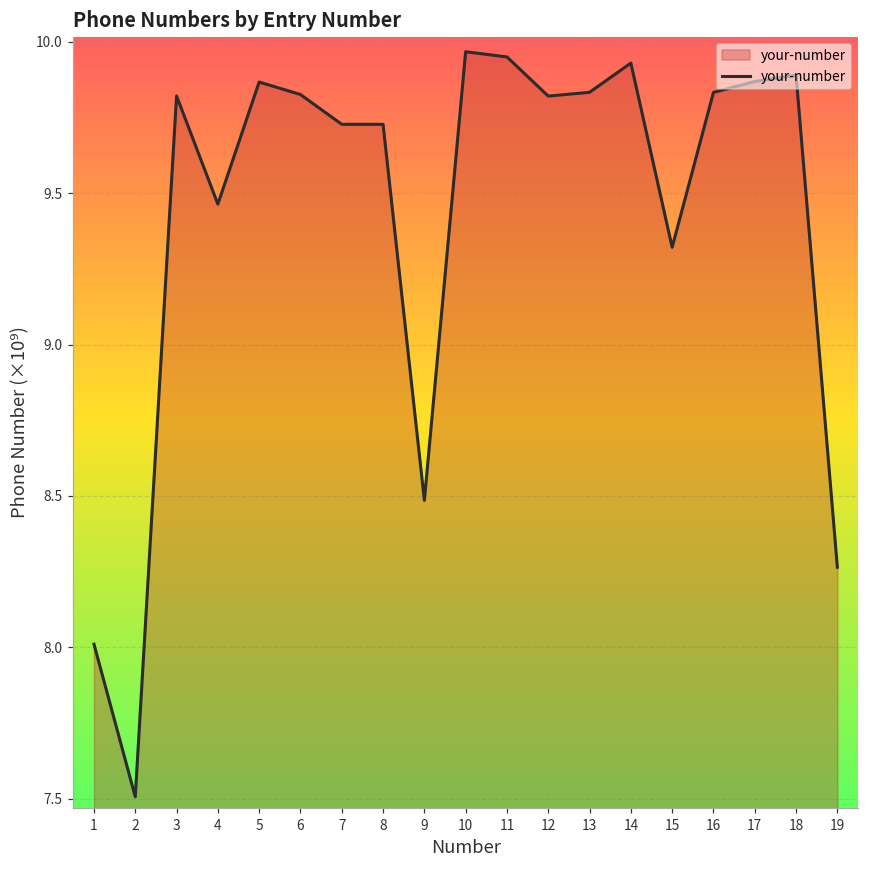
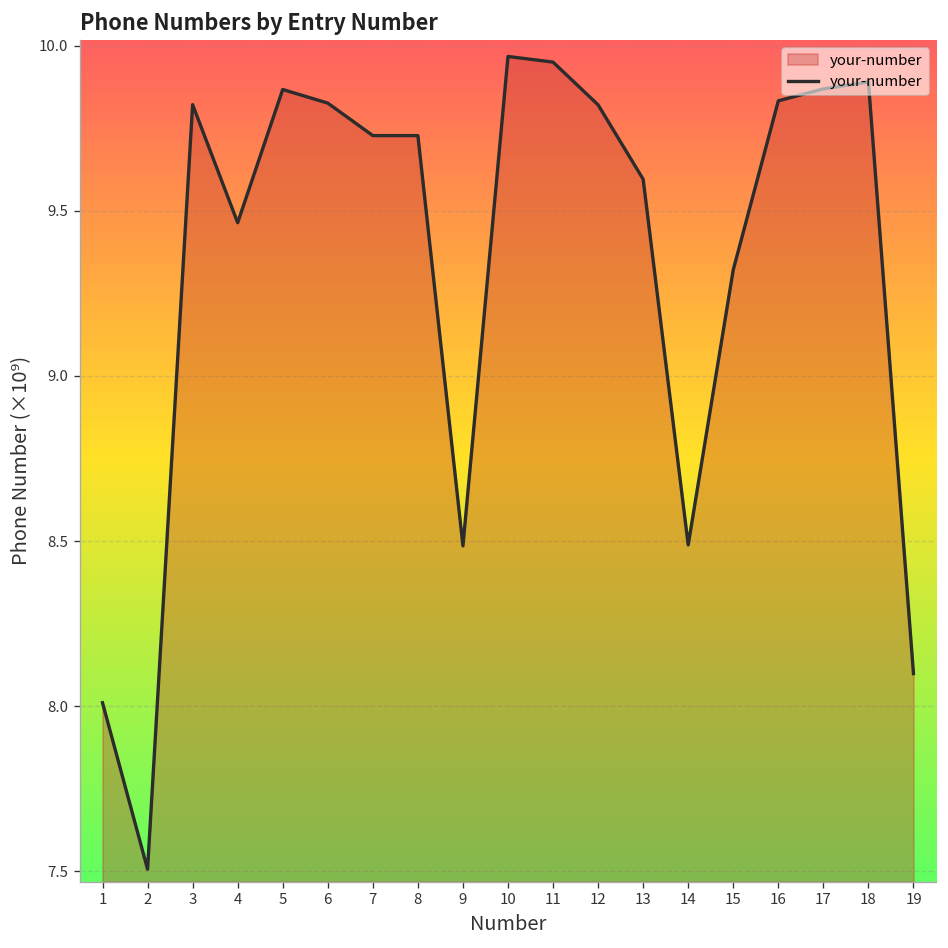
  {
    "1": 8.01,
    "2": 7.51,
    "3": 9.82,
    "4": 9.46,
    "5": 9.87,
    "6": 9.83,
    "7": 9.73,
    "8": 9.73,
    "9": 8.49,
    "10": 9.97,
    "11": 9.95,
    "12": 9.82,
-   "13": 9.83,
-   "14": 9.93,
+   "13": 9.60,
+   "14": 8.49,
    "15": 9.32,
    "16": 9.83,
-   "19": 8.26
+   "19": 8.10
  }
